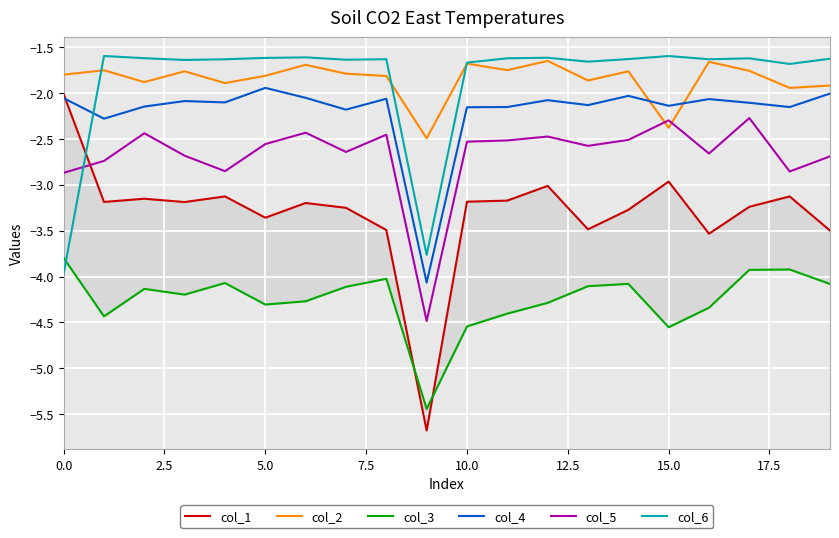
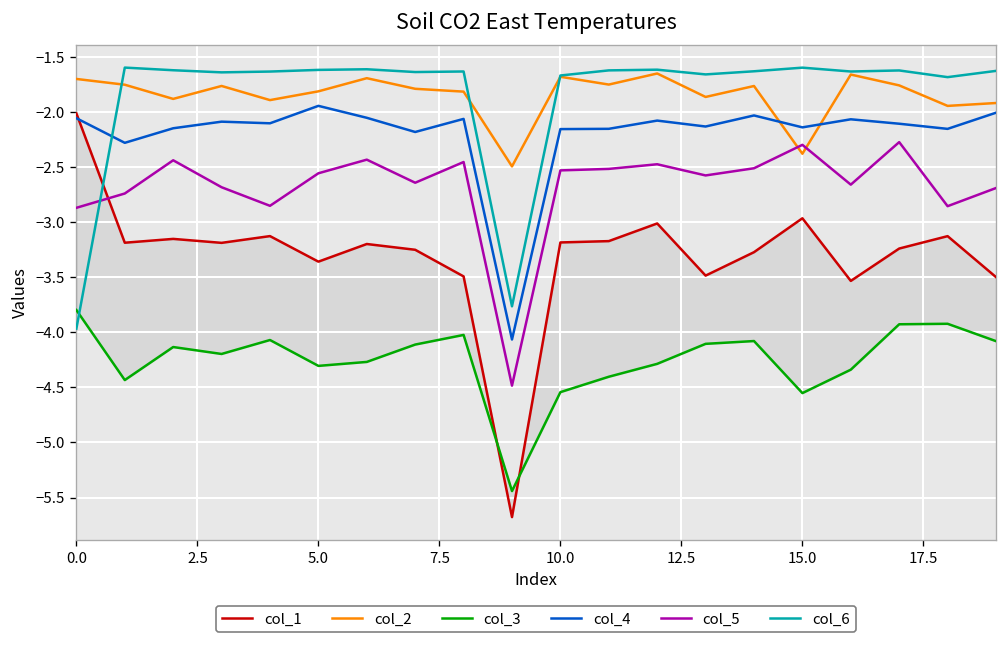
  {
    "col_2": {
-     "0.0": -1.8,
+     "0.0": -1.7,
      "5.0": -1.8,
      "15.0": -2.4
    },
    "col_3": {
      "0.0": -3.8,
      "5.0": -4.3,
      "10.0": -4.5,
      "15.0": -4.6
    },
    "col_4": {
      "0.0": -2.1,
      "5.0": -1.9,
      "10.0": -2.2,
      "15.0": -2.1
    },
    "col_5": {
      "0.0": -2.9,
      "5.0": -2.6,
      "10.0": -2.5,
      "15.0": -2.3
    },
    "col_6": {
      "0.0": -4.0,
      "5.0": -1.6,
      "15.0": -1.6
    }
  }
